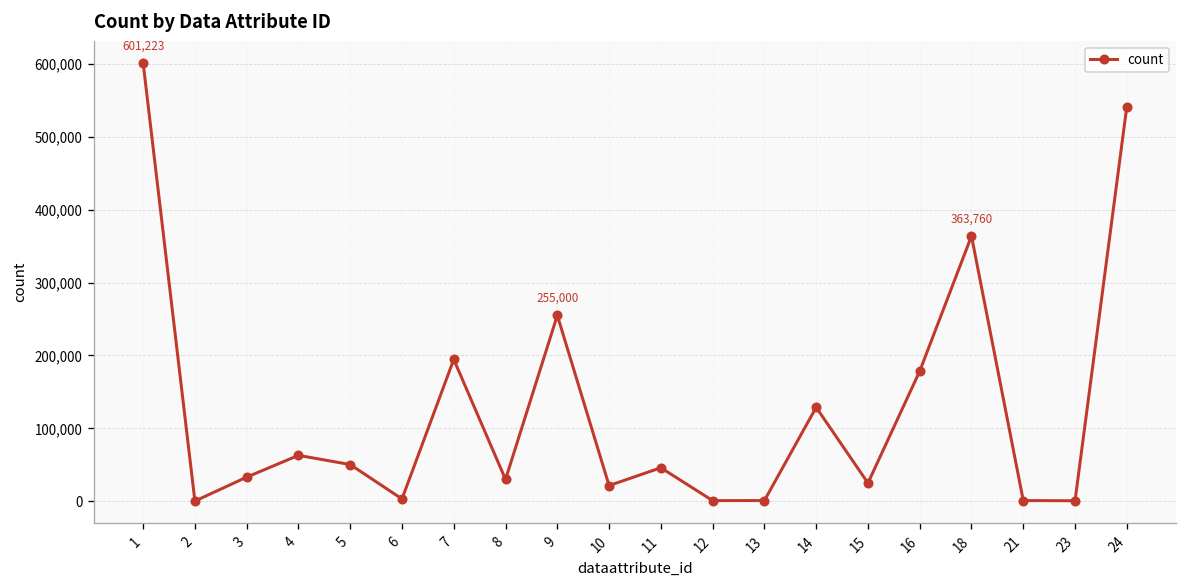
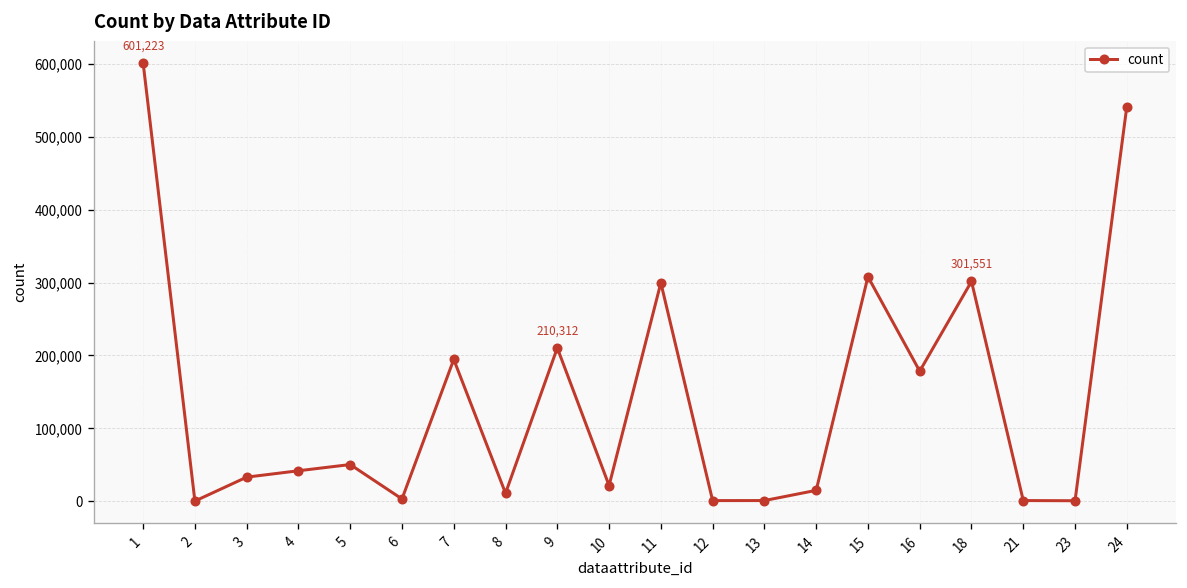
  {
    "1": "601,223",
-   "4": "60,000",
-   "8": "30,000",
-   "9": "255,000",
-   "11": "50,000",
-   "14": "130,000",
-   "15": "30,000",
-   "18": "363,760"
+   "4": "40,000",
+   "8": "10,000",
+   "9": "210,312",
+   "11": "300,000",
+   "14": "20,000",
+   "15": "310,000",
+   "18": "301,551"
  }
